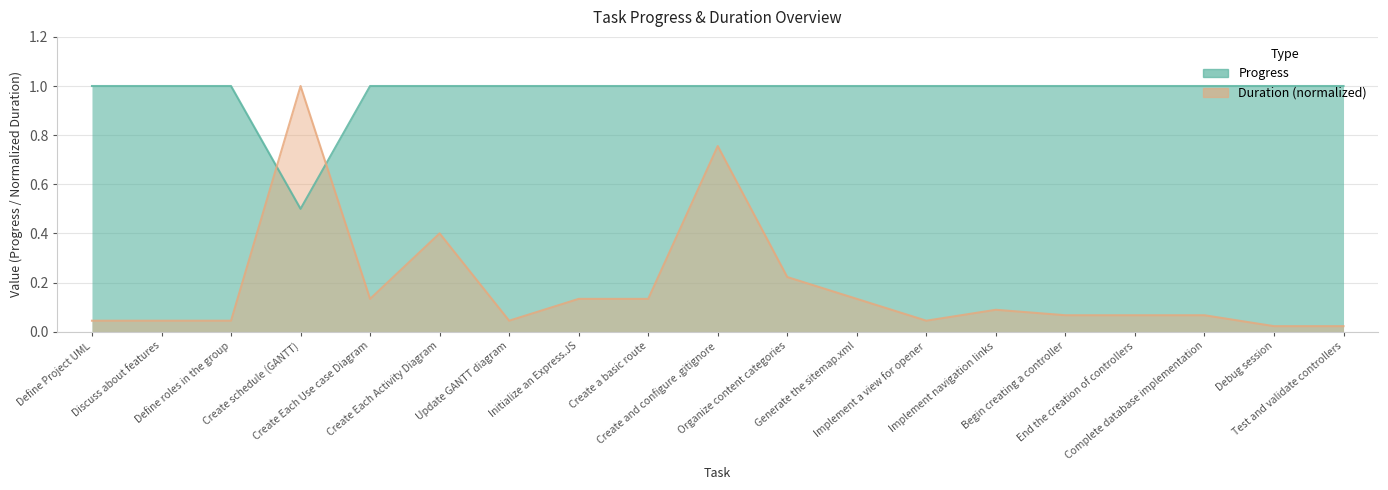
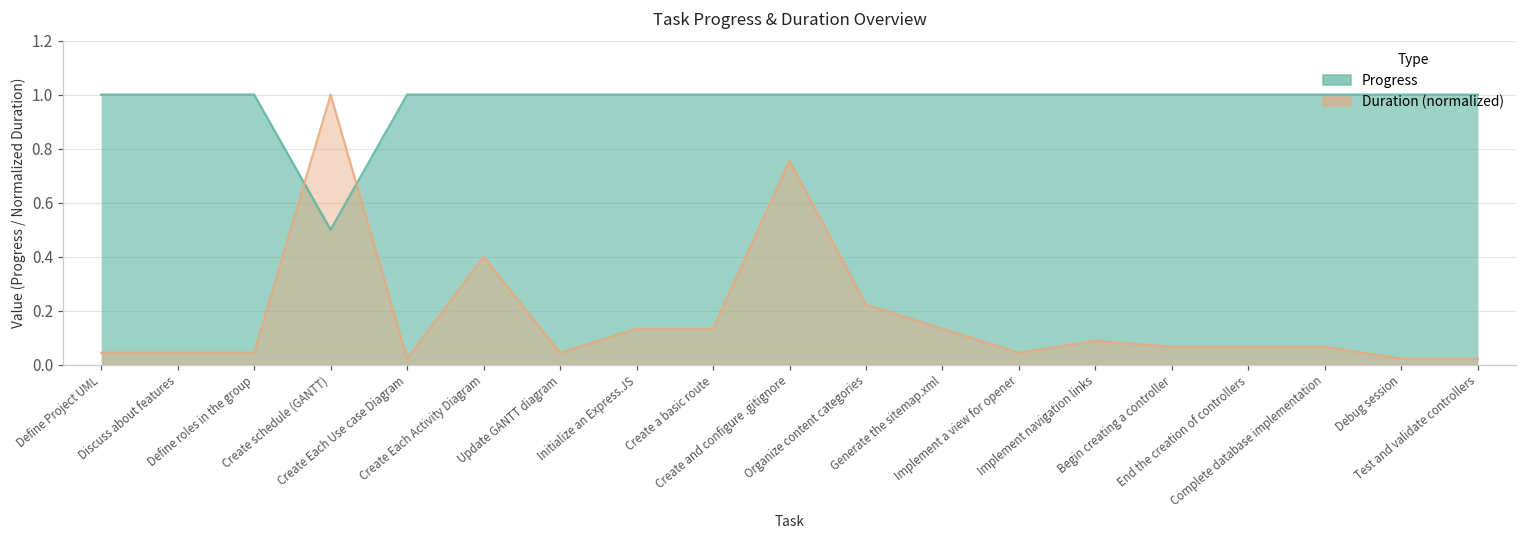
  {
    "Progress": {
      "Define Project UML": 1.00,
      "Discuss about features": 1.00,
      "Define roles in the group": 1.00,
      "Create schedule (GANTT)": 0.50,
      "Create Each Use case Diagram": 1.00,
      "Create Each Activity Diagram": 1.00,
      "Update GANTT diagram": 1.00,
      "Initialize an Express.JS": 1.00,
      "Create a basic route": 1.00,
      "Create and configure .gitignore": 1.00,
      "Organize content categories": 1.00,
      "Generate the sitemap.xml": 1.00,
      "Implement a view for opener": 1.00,
      "Implement navigation links": 1.00,
      "Begin creating a controller": 1.00,
      "End the creation of controllers": 1.00,
      "Complete database implementation": 1.00,
      "Debug session": 1.00,
      "Test and validate controllers": 1.00
    },
    "Duration (normalized)": {
      "Define Project UML": 0.04,
      "Discuss about features": 0.04,
      "Define roles in the group": 0.04,
      "Create schedule (GANTT)": 1.00,
-     "Create Each Use case Diagram": 0.13,
+     "Create Each Use case Diagram": 0.02,
      "Create Each Activity Diagram": 0.40,
      "Update GANTT diagram": 0.04,
      "Initialize an Express.JS": 0.13,
      "Create a basic route": 0.13,
      "Create and configure .gitignore": 0.76,
      "Organize content categories": 0.22,
      "Generate the sitemap.xml": 0.13,
      "Implement a view for opener": 0.04,
      "Implement navigation links": 0.09,
      "Begin creating a controller": 0.07,
      "End the creation of controllers": 0.07,
      "Complete database implementation": 0.07,
      "Debug session": 0.02,
      "Test and validate controllers": 0.02
    }
  }
